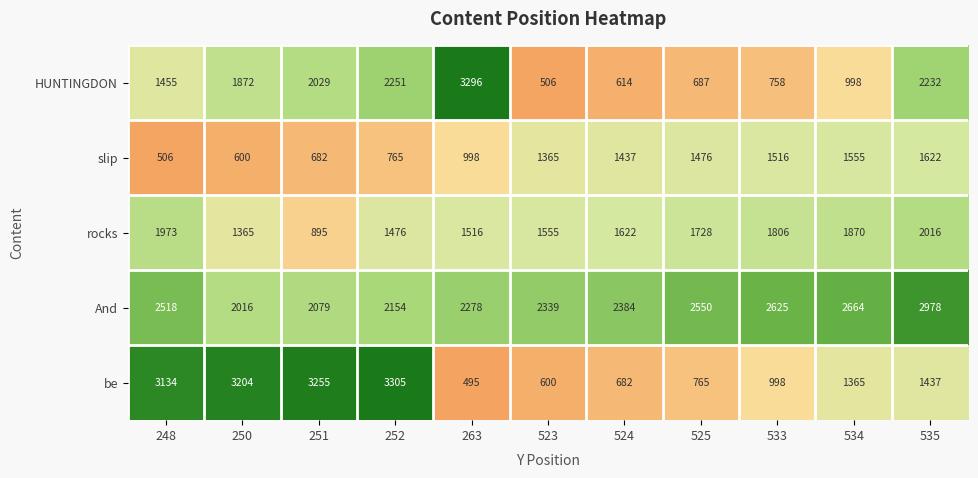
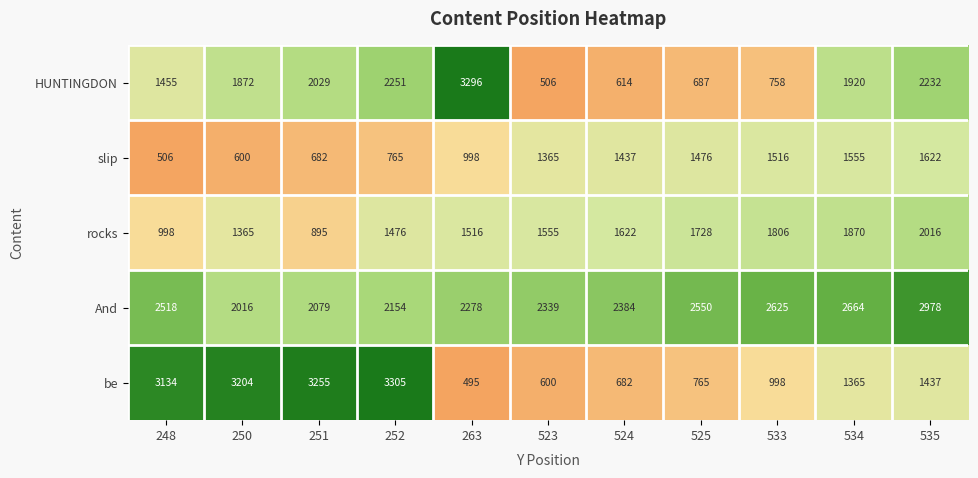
  {
    "HUNTINGDON": {
      "248": 1455,
      "250": 1872,
      "251": 2029,
      "252": 2251,
      "263": 3296,
      "523": 506,
      "524": 614,
      "525": 687,
      "533": 758,
-     "534": 998,
+     "534": 1920,
      "535": 2232
    },
    "slip": {
      "248": 506,
      "250": 600,
      "251": 682,
      "252": 765,
      "263": 998,
      "523": 1365,
      "524": 1437,
      "525": 1476,
      "533": 1516,
      "534": 1555,
      "535": 1622
    },
    "rocks": {
-     "248": 1973,
+     "248": 998,
      "250": 1365,
      "251": 895,
      "252": 1476,
      "263": 1516,
      "523": 1555,
      "524": 1622,
      "525": 1728,
      "533": 1806,
      "534": 1870,
      "535": 2016
    },
    "And": {
      "248": 2518,
      "250": 2016,
      "251": 2079,
      "252": 2154,
      "263": 2278,
      "523": 2339,
      "524": 2384,
      "525": 2550,
      "533": 2625,
      "534": 2664,
      "535": 2978
    },
    "be": {
      "248": 3134,
      "250": 3204,
      "251": 3255,
      "252": 3305,
      "263": 495,
      "523": 600,
      "524": 682,
      "525": 765,
      "533": 998,
      "534": 1365,
      "535": 1437
    }
  }
